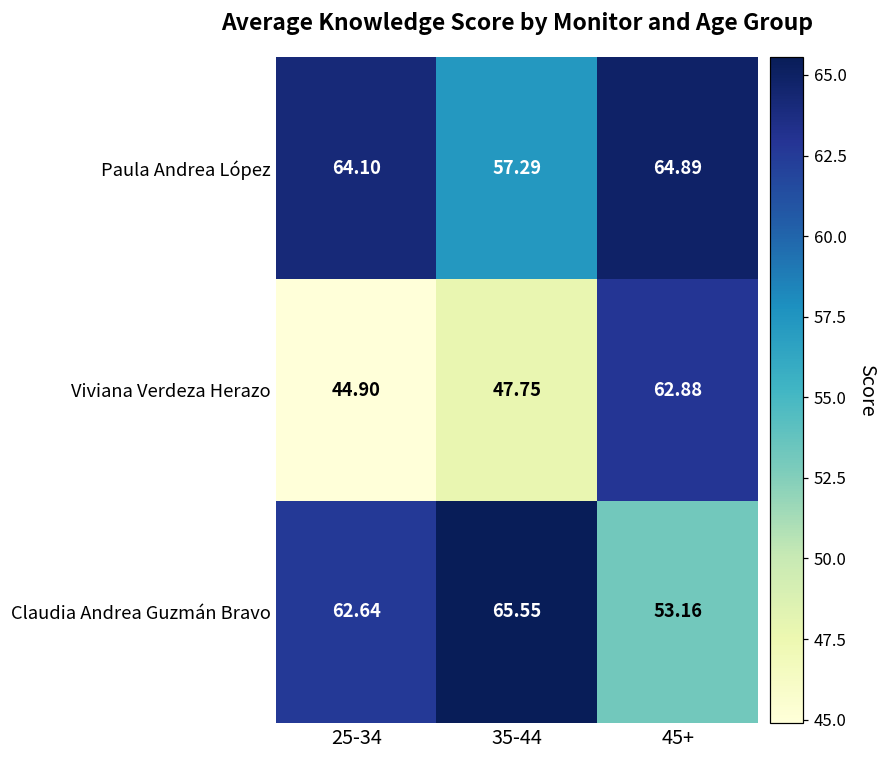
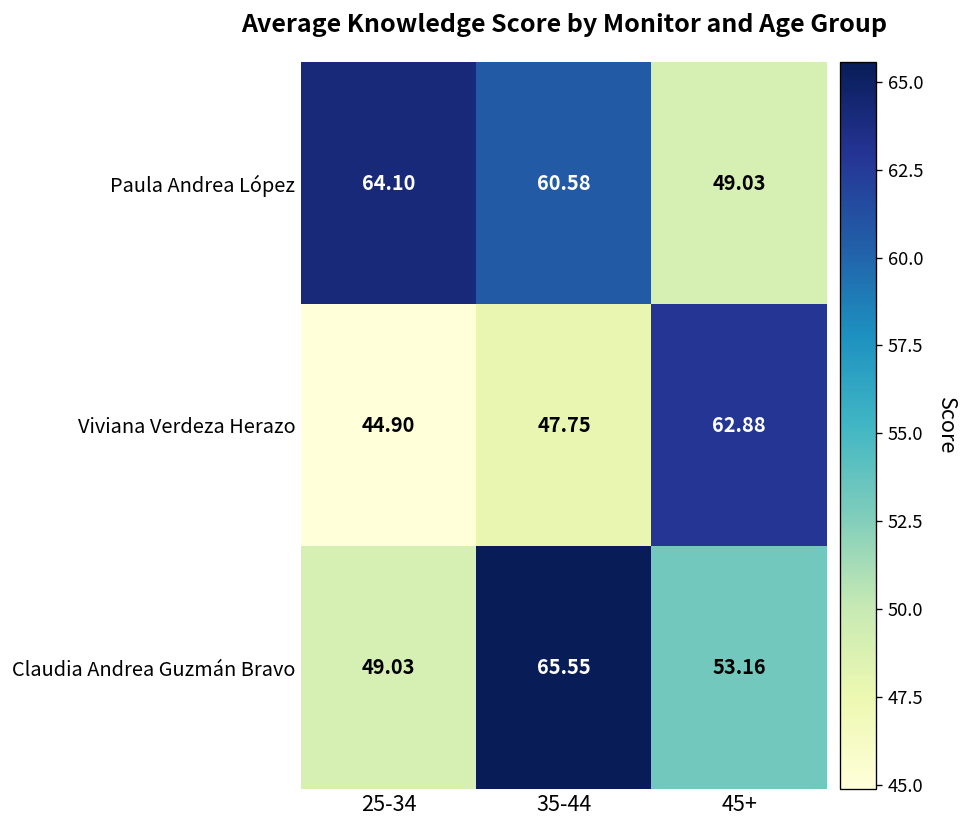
  {
    "Paula Andrea López": {
      "25-34": 64.10,
-     "35-44": 57.29,
-     "45+": 64.89
+     "35-44": 60.58,
+     "45+": 49.03
    },
    "Viviana Verdeza Herazo": {
      "25-34": 44.90,
      "35-44": 47.75,
      "45+": 62.88
    },
    "Claudia Andrea Guzmán Bravo": {
-     "25-34": 62.64,
+     "25-34": 49.03,
      "35-44": 65.55,
      "45+": 53.16
    }
  }
